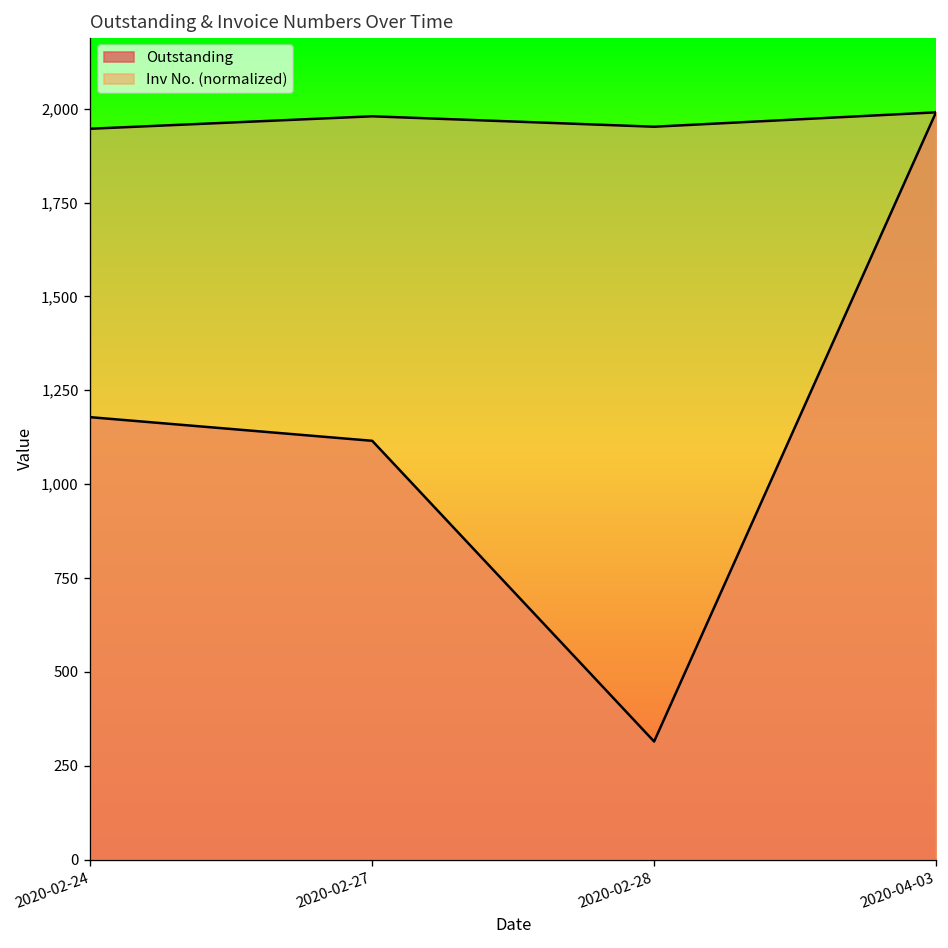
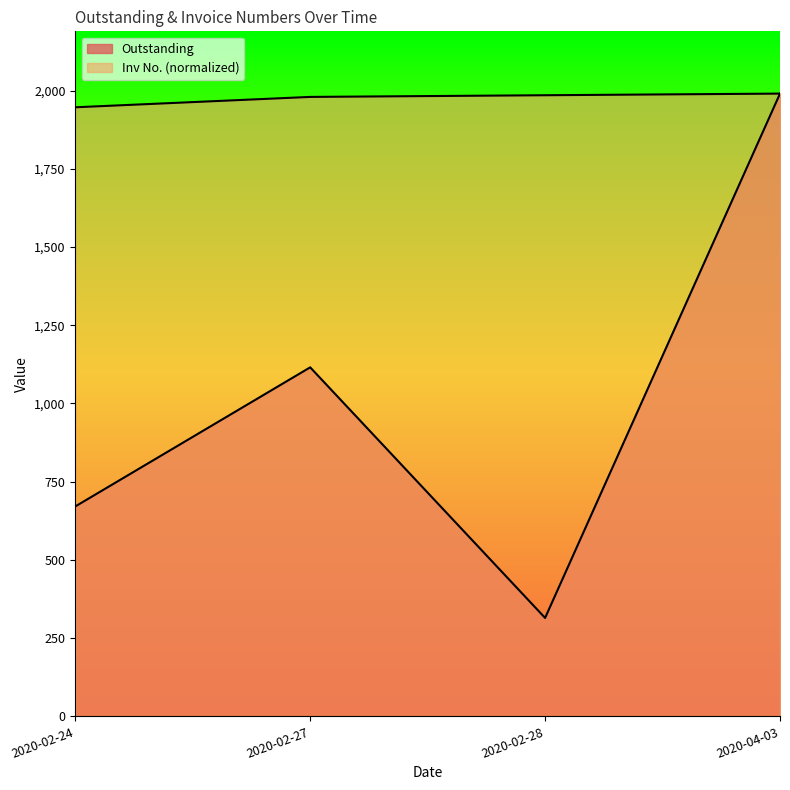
  {
    "Outstanding": {
-     "2020-02-24": "1,180",
+     "2020-02-24": "670",
      "2020-02-27": "1,120",
      "2020-02-28": "310"
    },
    "Inv No. (normalized)": {
      "2020-02-24": "1,950",
      "2020-02-27": "1,980",
-     "2020-02-28": "1,950"
+     "2020-02-28": "1,990"
    }
  }
